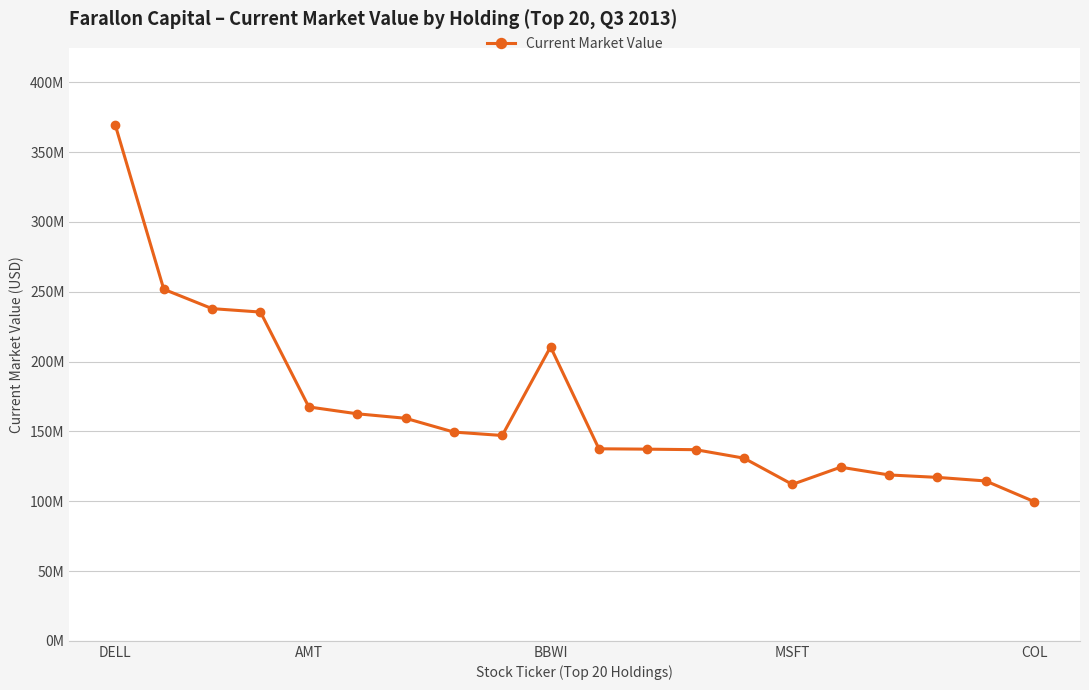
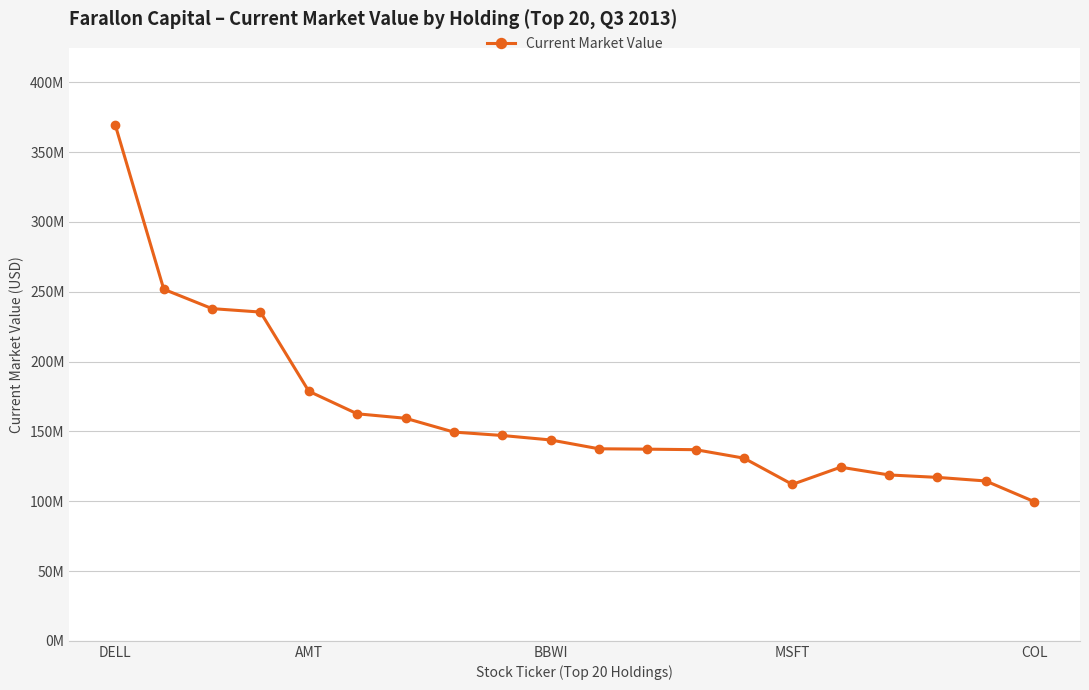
  {
    "DELL": 369000000,
-   "AMT": 168000000,
-   "BBWI": 211000000,
+   "AMT": 179000000,
+   "BBWI": 144000000,
    "MSFT": 112000000,
    "COL": 100000000
  }
